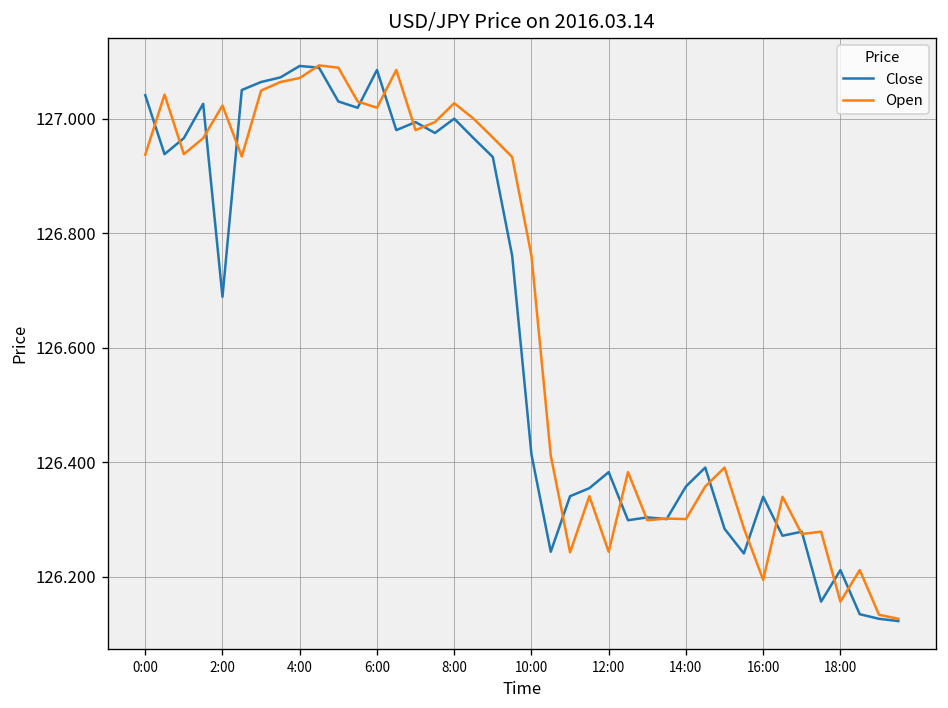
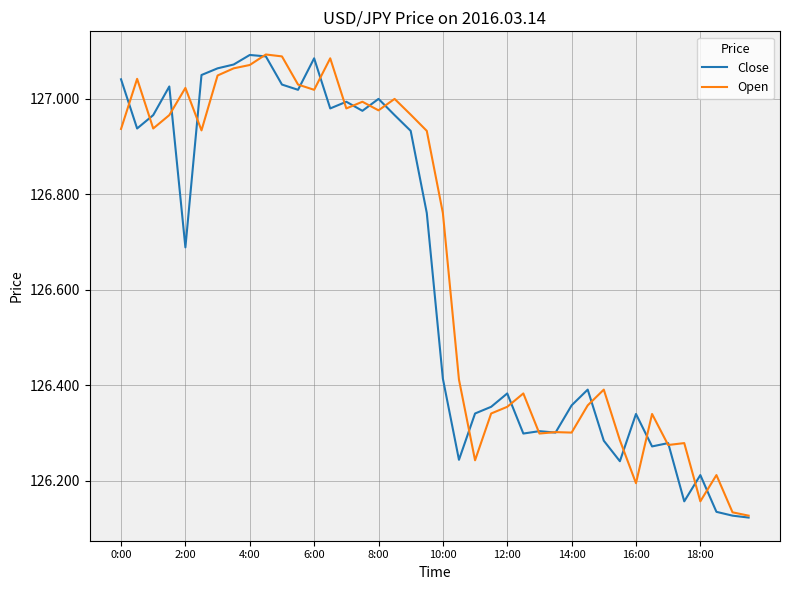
  {
    "Close": {
      "0:00": 127.04,
      "2:00": 126.69,
      "4:00": 127.09,
      "6:00": 127.09,
      "8:00": 127.00,
      "10:00": 126.41,
      "12:00": 126.38,
      "14:00": 126.36,
      "16:00": 126.34,
      "18:00": 126.21
    },
    "Open": {
      "0:00": 126.94,
      "2:00": 127.02,
      "4:00": 127.07,
      "6:00": 127.02,
-     "8:00": 127.03,
+     "8:00": 126.98,
      "10:00": 126.76,
-     "12:00": 126.24,
+     "12:00": 126.36,
      "14:00": 126.30,
      "16:00": 126.20,
      "18:00": 126.16
    }
  }
